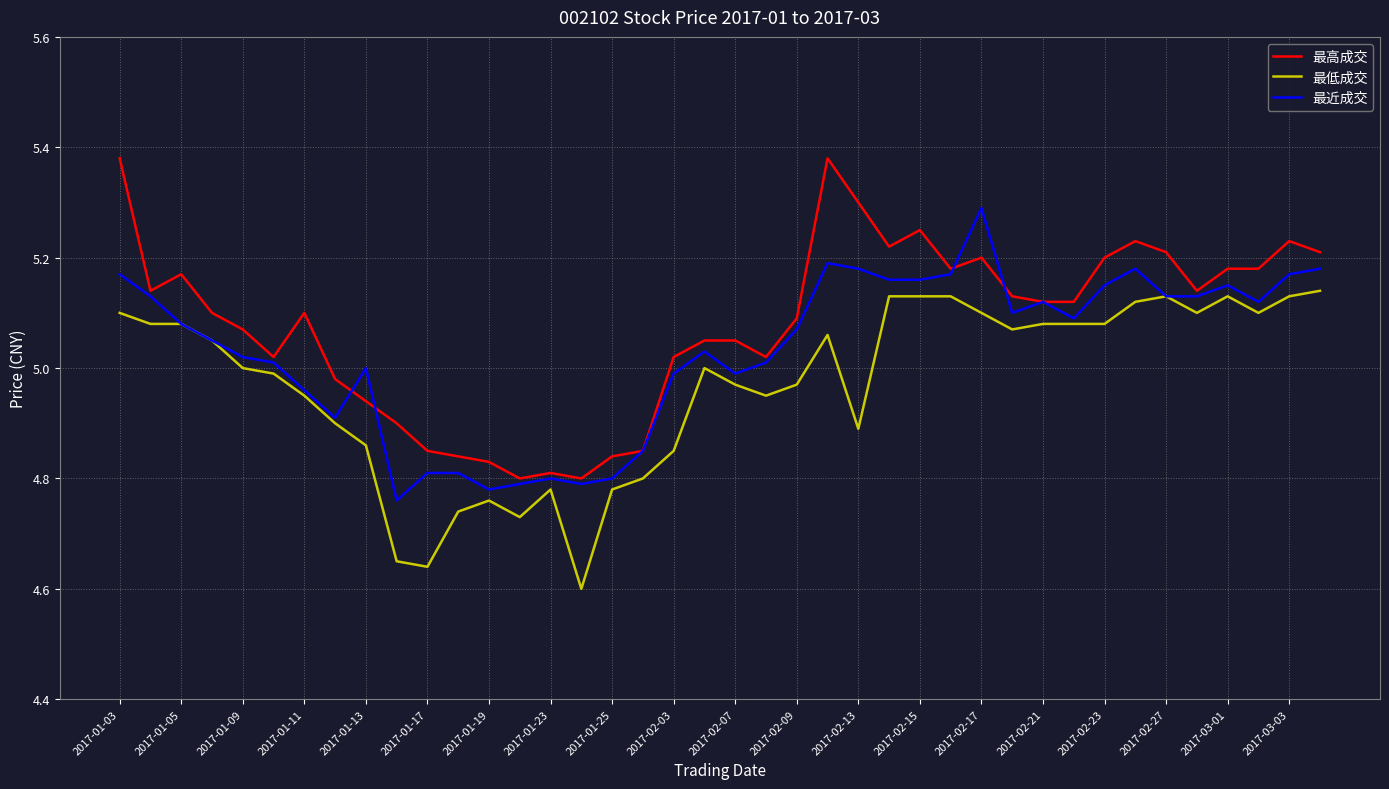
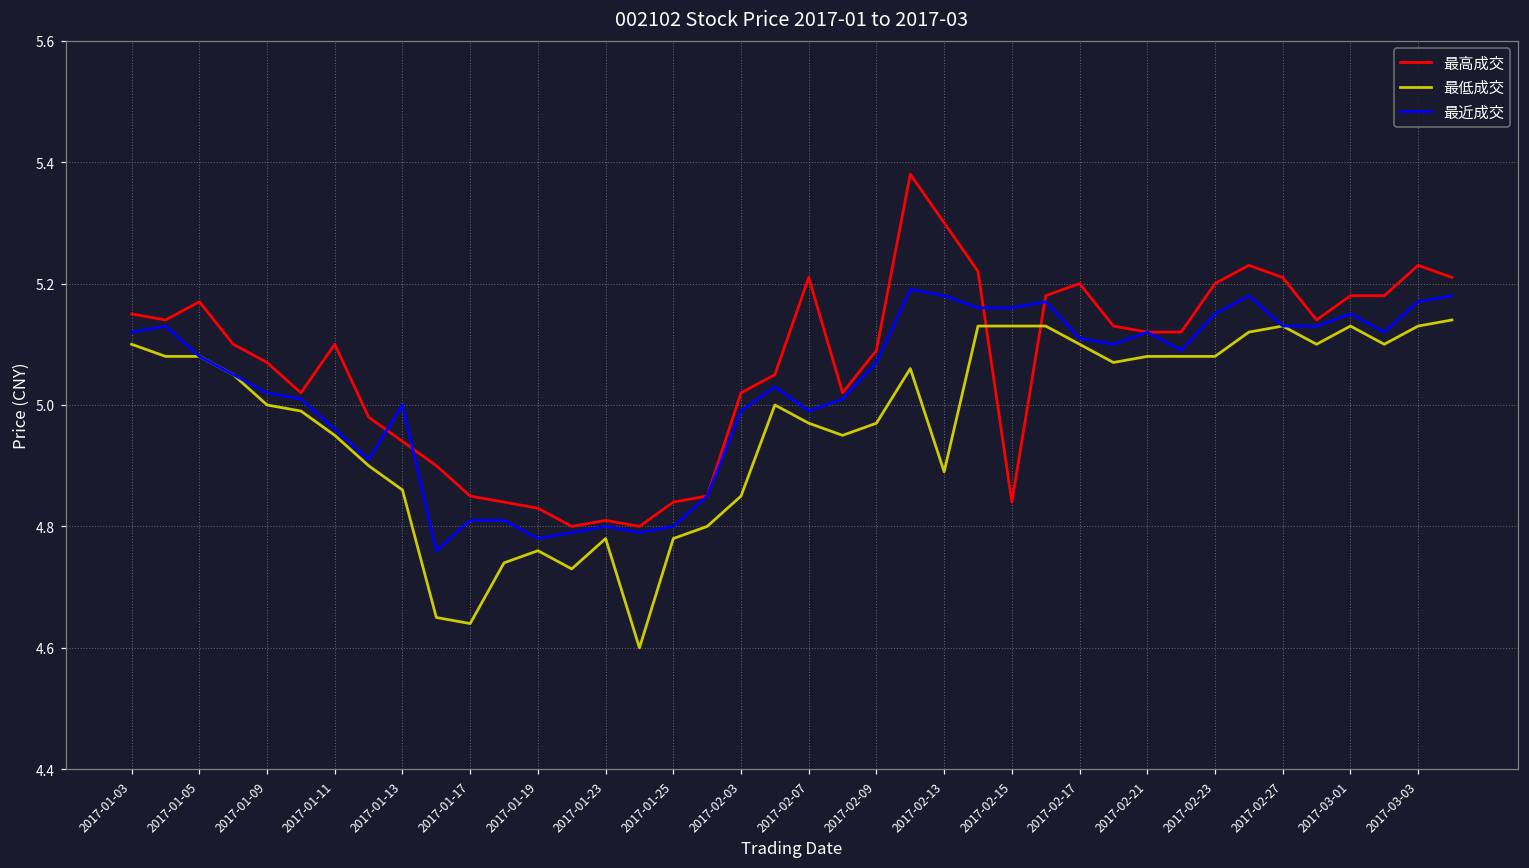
  {
    "最高成交": {
-     "2017-01-03": 5.38,
+     "2017-01-03": 5.15,
      "2017-01-05": 5.17,
      "2017-01-09": 5.07,
      "2017-01-11": 5.10,
      "2017-01-13": 4.94,
      "2017-01-17": 4.85,
      "2017-01-19": 4.83,
      "2017-01-23": 4.81,
      "2017-01-25": 4.84,
      "2017-02-03": 5.02,
-     "2017-02-07": 5.05,
+     "2017-02-07": 5.21,
      "2017-02-09": 5.09,
      "2017-02-13": 5.30,
-     "2017-02-15": 5.25,
+     "2017-02-15": 4.84,
      "2017-02-17": 5.20,
      "2017-02-23": 5.20,
      "2017-02-27": 5.21,
      "2017-03-01": 5.18,
      "2017-03-03": 5.23
    },
    "最低成交": {
      "2017-01-03": 5.10,
      "2017-01-09": 5.00,
      "2017-01-11": 4.95,
      "2017-01-13": 4.86,
      "2017-01-17": 4.64,
      "2017-01-19": 4.76,
      "2017-01-23": 4.78,
      "2017-01-25": 4.78,
      "2017-02-03": 4.85,
      "2017-02-07": 4.97,
      "2017-02-09": 4.97,
      "2017-02-13": 4.89,
      "2017-02-15": 5.13,
      "2017-02-17": 5.10,
      "2017-02-21": 5.08,
      "2017-02-23": 5.08,
      "2017-03-01": 5.13,
      "2017-03-03": 5.13
    },
    "最近成交": {
-     "2017-01-03": 5.17,
+     "2017-01-03": 5.12,
      "2017-01-09": 5.02,
      "2017-01-11": 4.96,
      "2017-01-13": 5.00,
      "2017-01-17": 4.81,
      "2017-01-19": 4.78,
      "2017-01-23": 4.80,
      "2017-01-25": 4.80,
      "2017-02-03": 4.99,
      "2017-02-07": 4.99,
      "2017-02-09": 5.07,
      "2017-02-13": 5.18,
      "2017-02-15": 5.16,
-     "2017-02-17": 5.29,
+     "2017-02-17": 5.11,
      "2017-02-23": 5.15,
      "2017-03-01": 5.15,
      "2017-03-03": 5.17
    }
  }
